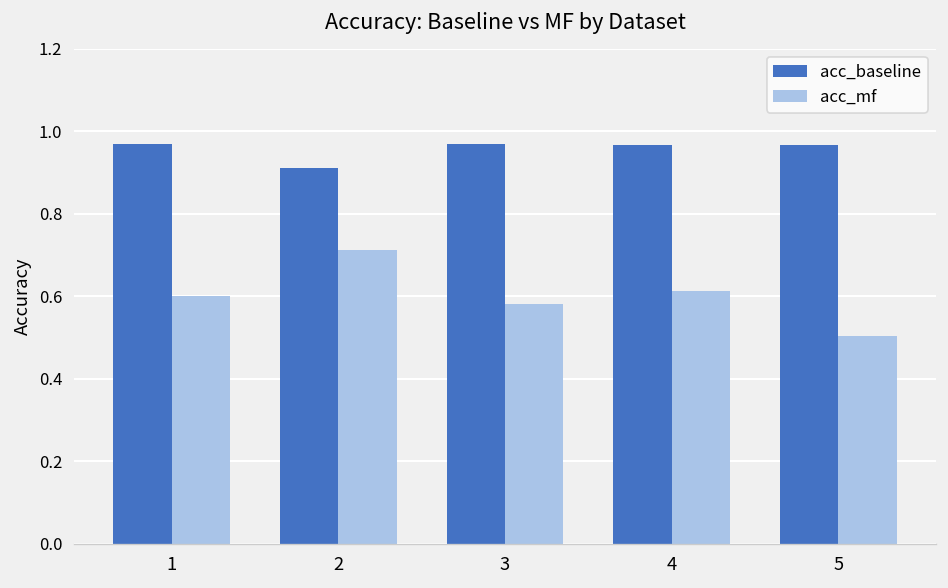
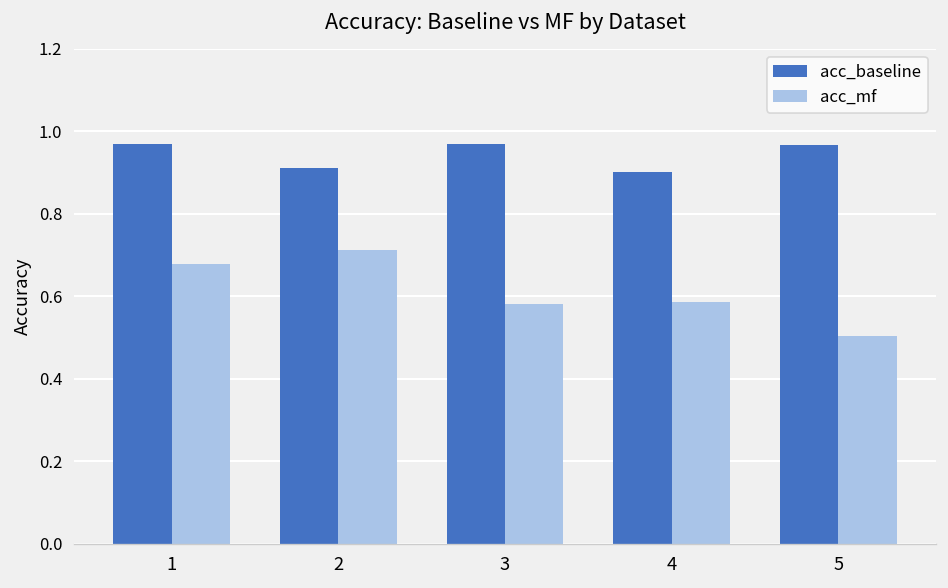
  {
    "acc_baseline": {
      "1": 0.97,
      "2": 0.91,
      "3": 0.97,
-     "4": 0.97,
+     "4": 0.90,
      "5": 0.97
    },
    "acc_mf": {
-     "1": 0.60,
+     "1": 0.68,
      "2": 0.71,
      "3": 0.58,
-     "4": 0.61,
+     "4": 0.59,
      "5": 0.50
    }
  }
